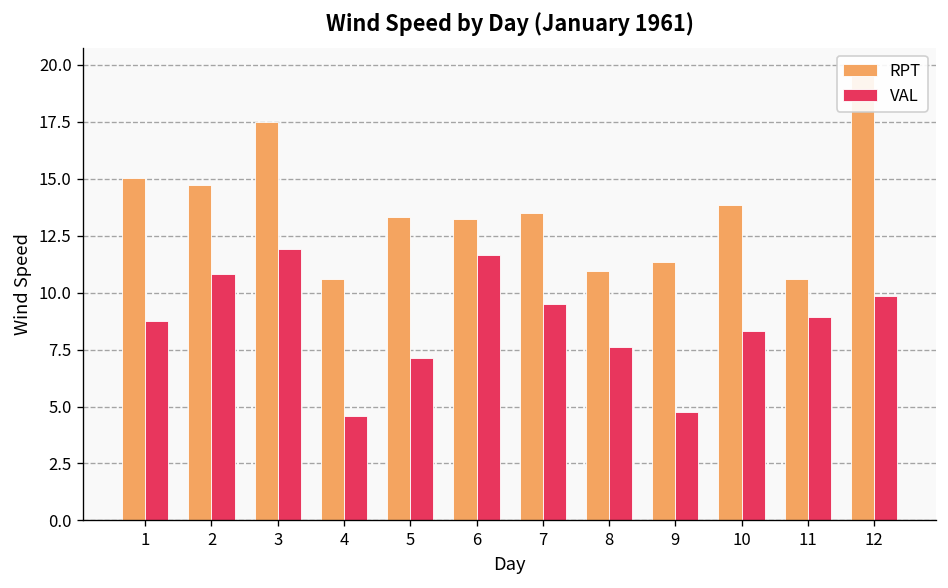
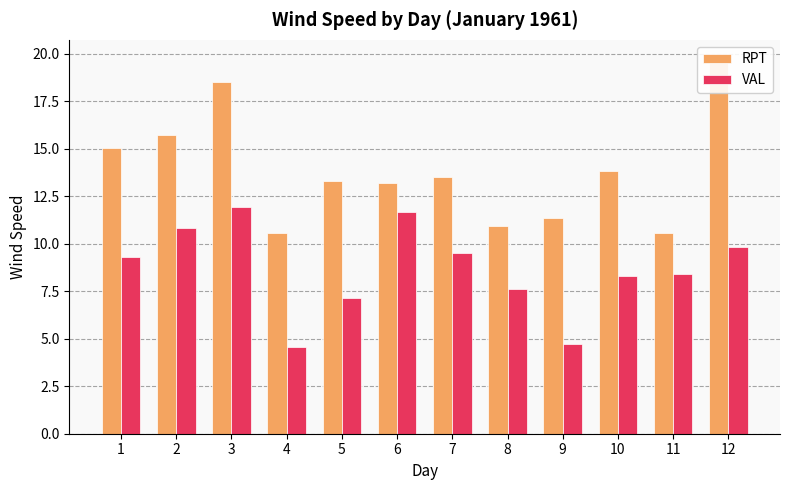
  {
    "RPT": {
      "1": 15.0,
-     "2": 14.7,
-     "3": 17.5,
+     "2": 15.8,
+     "3": 18.5,
      "4": 10.6,
      "5": 13.3,
      "6": 13.2,
      "7": 13.5,
      "8": 11.0,
      "9": 11.4,
      "10": 13.8,
      "11": 10.6
    },
    "VAL": {
-     "1": 8.8,
+     "1": 9.3,
      "2": 10.8,
      "3": 11.9,
      "4": 4.6,
      "5": 7.1,
      "6": 11.7,
      "7": 9.5,
      "8": 7.6,
      "9": 4.8,
      "10": 8.3,
-     "11": 8.9,
+     "11": 8.4,
      "12": 9.8
    }
  }
